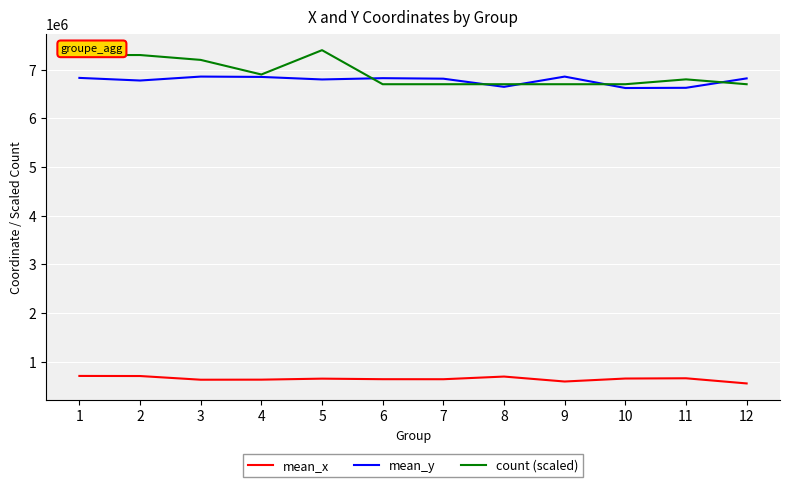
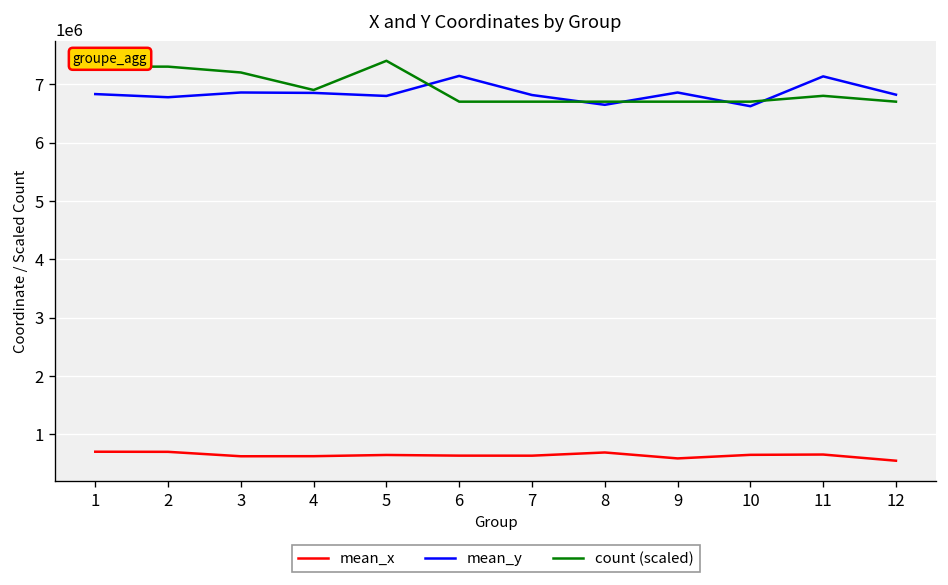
  {
    "mean_x": {
      "1": 700000,
      "2": 700000,
      "3": 600000,
      "4": 600000,
      "5": 600000,
      "6": 600000,
      "7": 600000,
      "8": 700000,
      "9": 600000,
      "10": 700000,
      "11": 700000,
      "12": 500000
    },
    "mean_y": {
      "1": 6800000,
      "2": 6800000,
      "3": 6900000,
      "5": 6800000,
-     "6": 6800000,
+     "6": 7100000,
      "7": 6800000,
      "8": 6600000,
      "9": 6900000,
      "10": 6600000,
-     "11": 6600000,
+     "11": 7100000,
      "12": 6800000
    },
    "count (scaled)": {
      "2": 7300000,
      "3": 7200000,
      "5": 7400000,
      "6": 6700000,
      "7": 6700000,
      "8": 6700000,
      "9": 6700000,
      "10": 6700000,
      "11": 6800000,
      "12": 6700000
    }
  }
